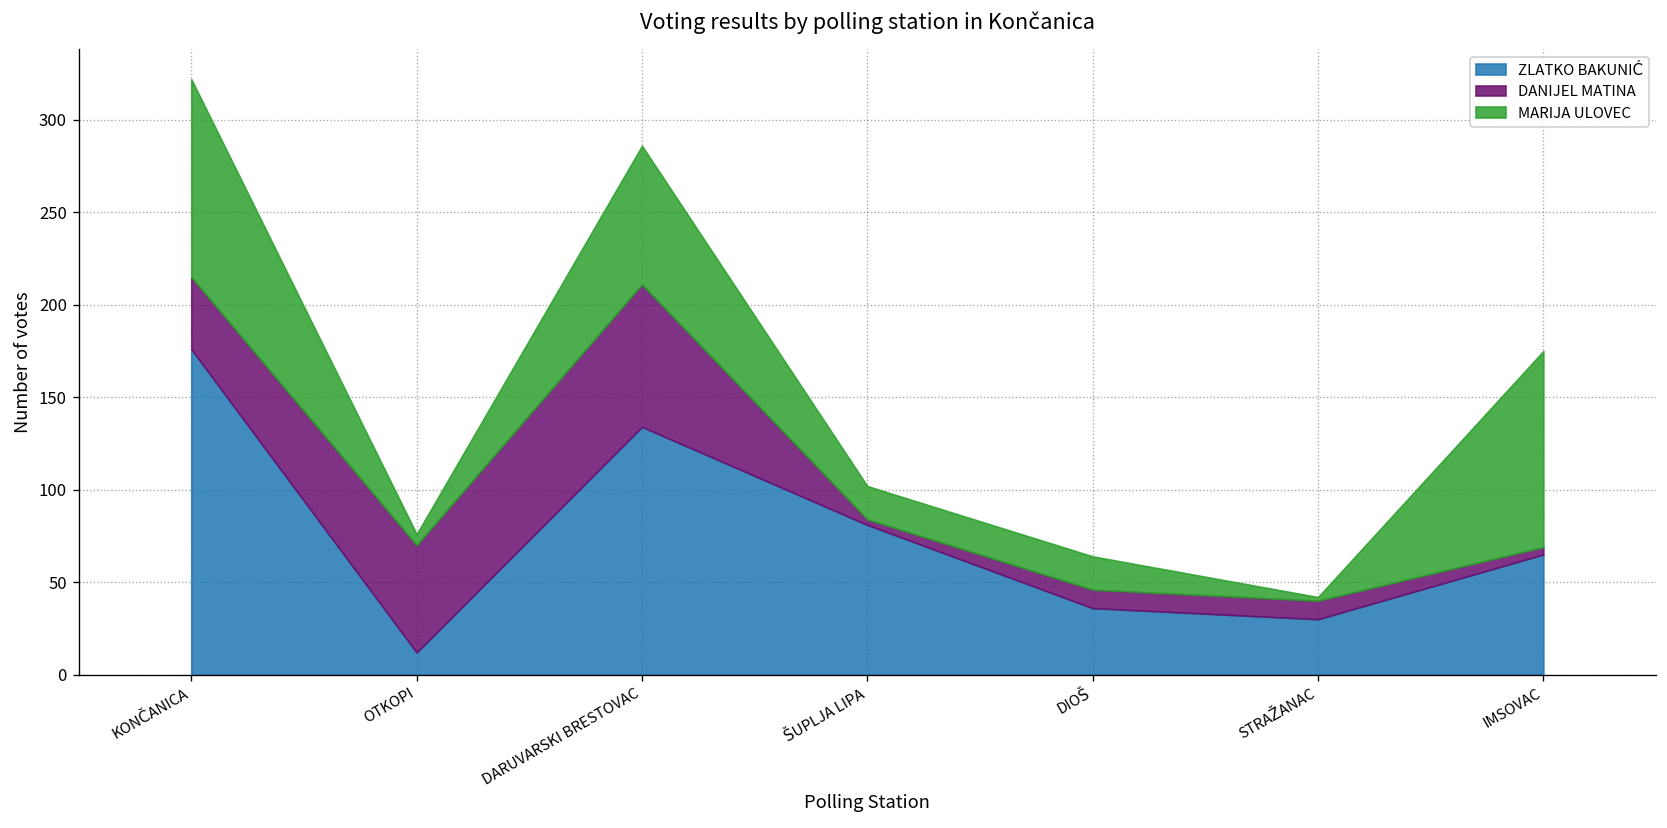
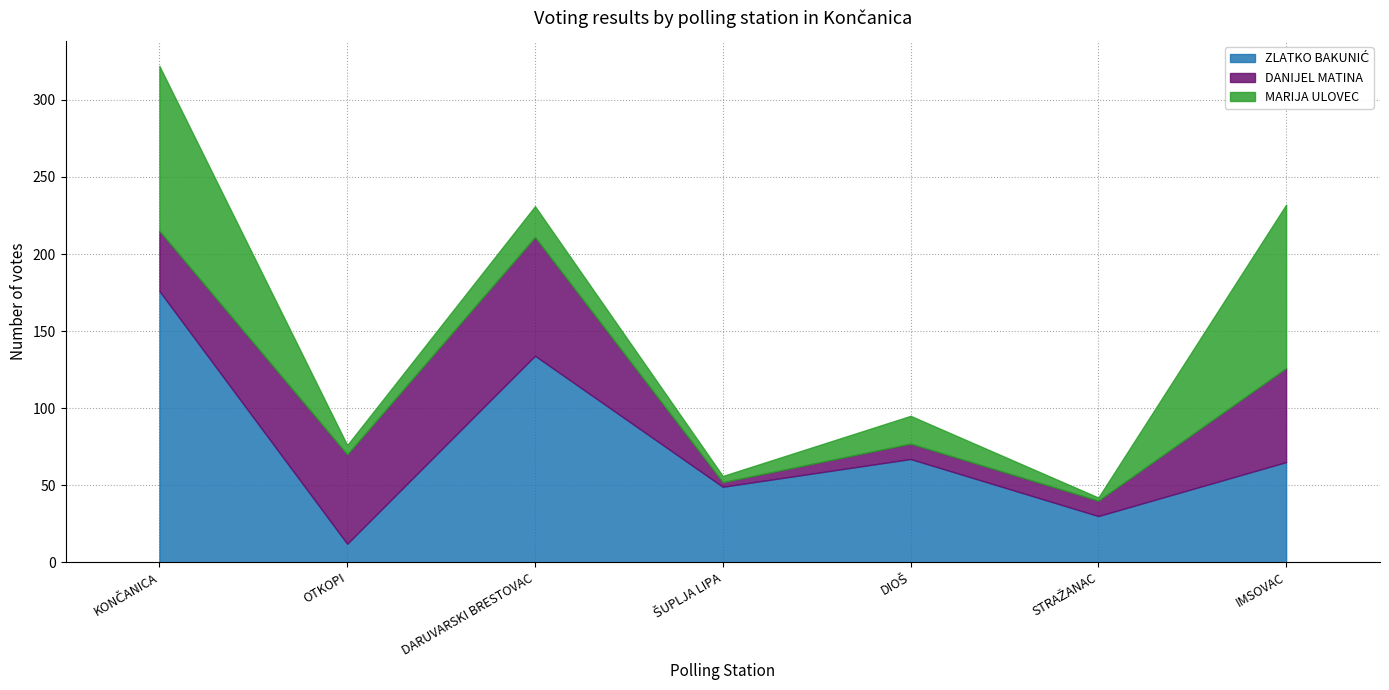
  {
    "ZLATKO BAKUNIĆ": {
      "KONČANICA": 176,
      "OTKOPI": 12,
      "DARUVARSKI BRESTOVAC": 134,
-     "ŠUPLJA LIPA": 81,
-     "DIOŠ": 36,
+     "ŠUPLJA LIPA": 49,
+     "DIOŠ": 67,
      "STRAŽANAC": 30,
      "IMSOVAC": 65
    },
    "DANIJEL MATINA": {
      "KONČANICA": 39,
      "OTKOPI": 58,
      "DARUVARSKI BRESTOVAC": 77,
      "ŠUPLJA LIPA": 3,
      "DIOŠ": 10,
      "STRAŽANAC": 10,
-     "IMSOVAC": 4
+     "IMSOVAC": 61
    },
    "MARIJA ULOVEC": {
      "KONČANICA": 107,
      "OTKOPI": 6,
-     "DARUVARSKI BRESTOVAC": 75,
-     "ŠUPLJA LIPA": 18,
+     "DARUVARSKI BRESTOVAC": 20,
+     "ŠUPLJA LIPA": 4,
      "DIOŠ": 18,
      "STRAŽANAC": 2,
      "IMSOVAC": 106
    }
  }
